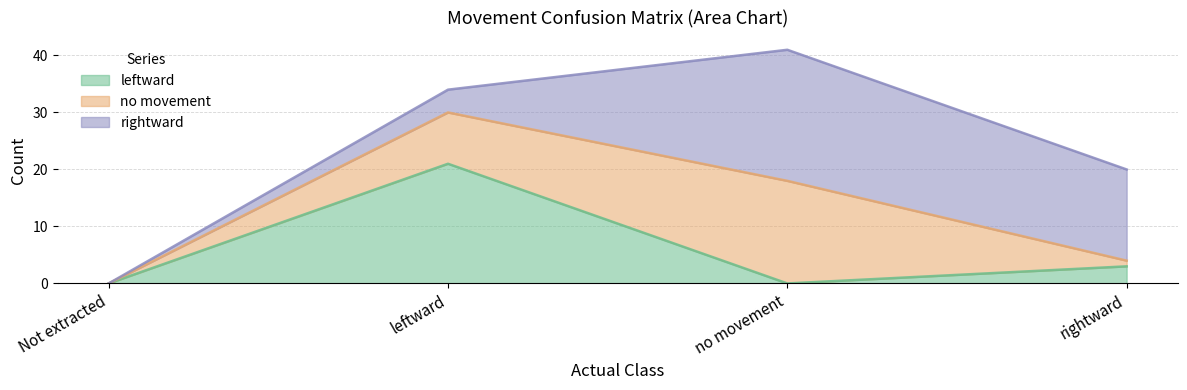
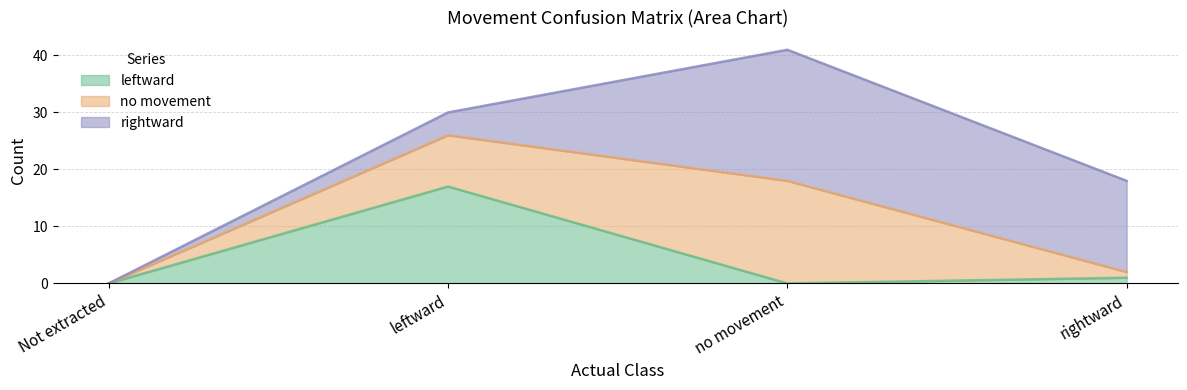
  {
    "leftward": {
-     "leftward": 21,
+     "leftward": 17,
      "no movement": 0,
-     "rightward": 3
+     "rightward": 1
    },
    "no movement": {
      "leftward": 9,
      "no movement": 18,
      "rightward": 1
    },
    "rightward": {
      "leftward": 4,
      "no movement": 23,
      "rightward": 16
    }
  }
